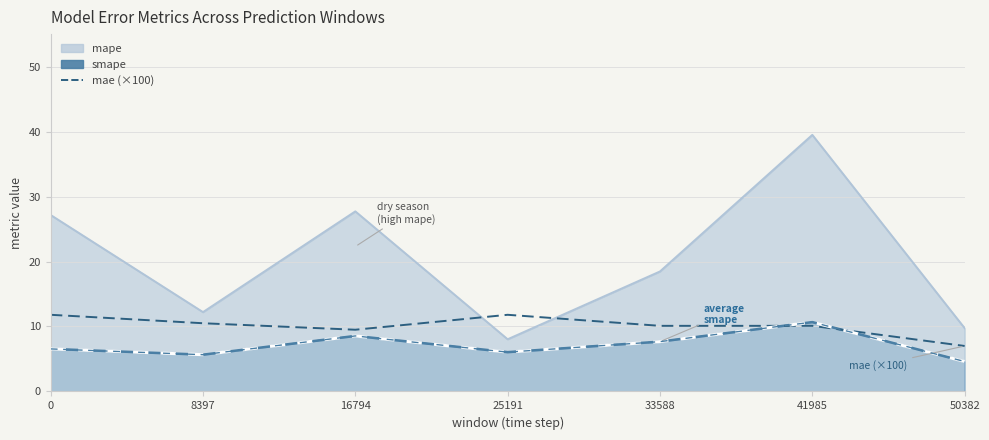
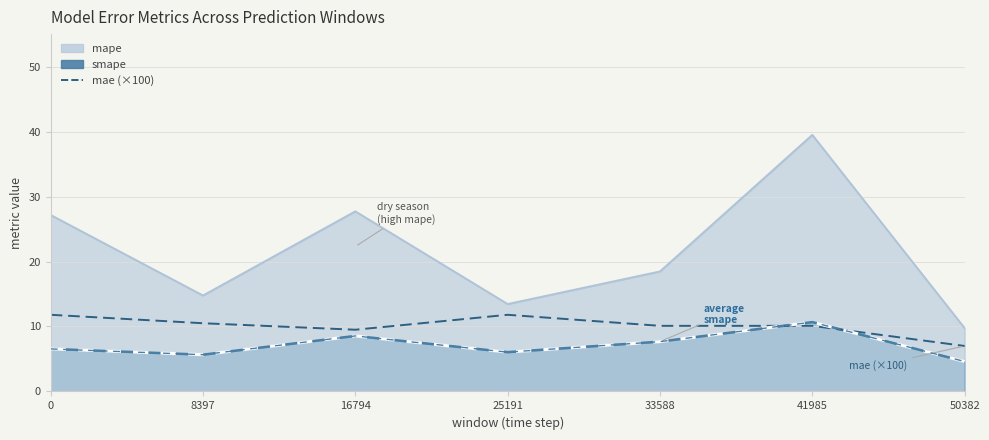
  {
    "mape": {
      "0": 27,
-     "8397": 12,
+     "8397": 15,
      "16794": 28,
-     "25191": 8,
+     "25191": 13,
      "33588": 18,
      "41985": 39,
      "50382": 10
    }
  }
